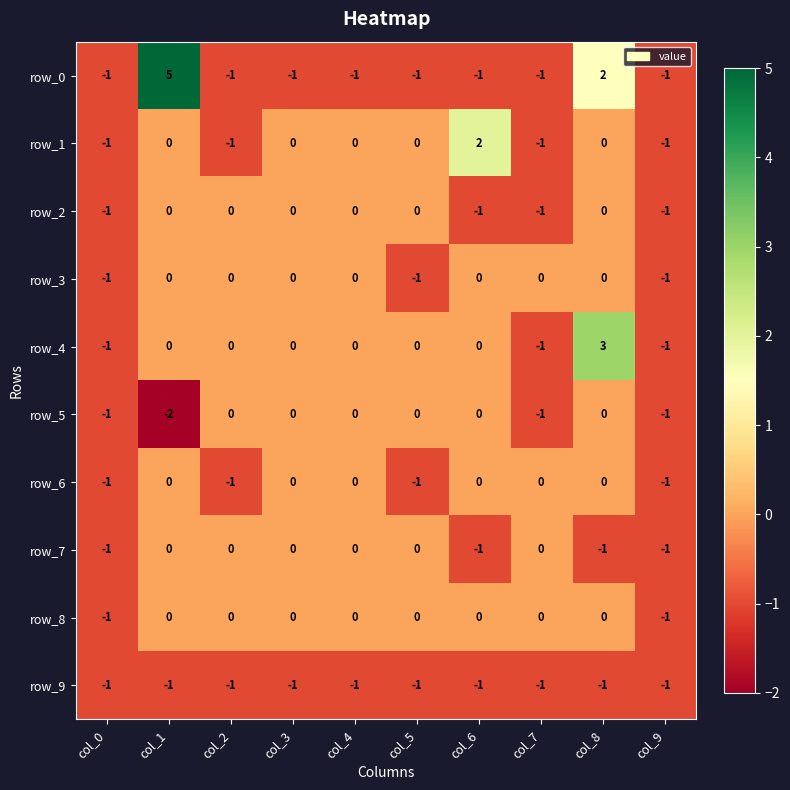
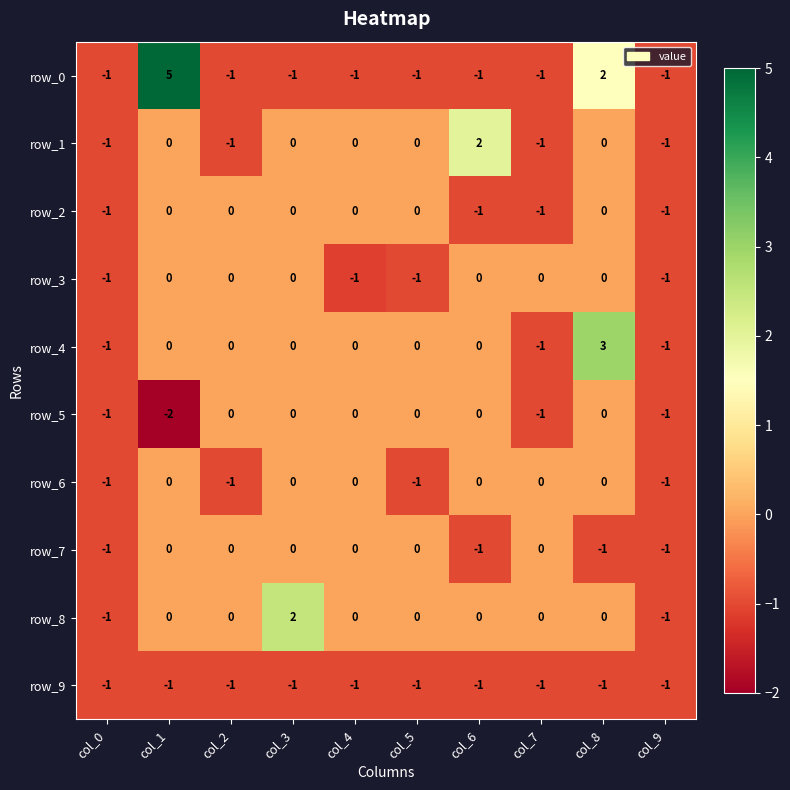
  {
    "row_0": {
      "col_0": -1,
      "col_1": 5,
      "col_2": -1,
      "col_3": -1,
      "col_4": -1,
      "col_5": -1,
      "col_6": -1,
      "col_7": -1,
      "col_8": 2,
      "col_9": -1
    },
    "row_1": {
      "col_0": -1,
      "col_1": 0,
      "col_2": -1,
      "col_3": 0,
      "col_4": 0,
      "col_5": 0,
      "col_6": 2,
      "col_7": -1,
      "col_8": 0,
      "col_9": -1
    },
    "row_2": {
      "col_0": -1,
      "col_1": 0,
      "col_2": 0,
      "col_3": 0,
      "col_4": 0,
      "col_5": 0,
      "col_6": -1,
      "col_7": -1,
      "col_8": 0,
      "col_9": -1
    },
    "row_3": {
      "col_0": -1,
      "col_1": 0,
      "col_2": 0,
      "col_3": 0,
-     "col_4": 0,
+     "col_4": -1,
      "col_5": -1,
      "col_6": 0,
      "col_7": 0,
      "col_8": 0,
      "col_9": -1
    },
    "row_4": {
      "col_0": -1,
      "col_1": 0,
      "col_2": 0,
      "col_3": 0,
      "col_4": 0,
      "col_5": 0,
      "col_6": 0,
      "col_7": -1,
      "col_8": 3,
      "col_9": -1
    },
    "row_5": {
      "col_0": -1,
      "col_1": -2,
      "col_2": 0,
      "col_3": 0,
      "col_4": 0,
      "col_5": 0,
      "col_6": 0,
      "col_7": -1,
      "col_8": 0,
      "col_9": -1
    },
    "row_6": {
      "col_0": -1,
      "col_1": 0,
      "col_2": -1,
      "col_3": 0,
      "col_4": 0,
      "col_5": -1,
      "col_6": 0,
      "col_7": 0,
      "col_8": 0,
      "col_9": -1
    },
    "row_7": {
      "col_0": -1,
      "col_1": 0,
      "col_2": 0,
      "col_3": 0,
      "col_4": 0,
      "col_5": 0,
      "col_6": -1,
      "col_7": 0,
      "col_8": -1,
      "col_9": -1
    },
    "row_8": {
      "col_0": -1,
      "col_1": 0,
      "col_2": 0,
-     "col_3": 0,
+     "col_3": 2,
      "col_4": 0,
      "col_5": 0,
      "col_6": 0,
      "col_7": 0,
      "col_8": 0,
      "col_9": -1
    },
    "row_9": {
      "col_0": -1,
      "col_1": -1,
      "col_2": -1,
      "col_3": -1,
      "col_4": -1,
      "col_5": -1,
      "col_6": -1,
      "col_7": -1,
      "col_8": -1,
      "col_9": -1
    }
  }
